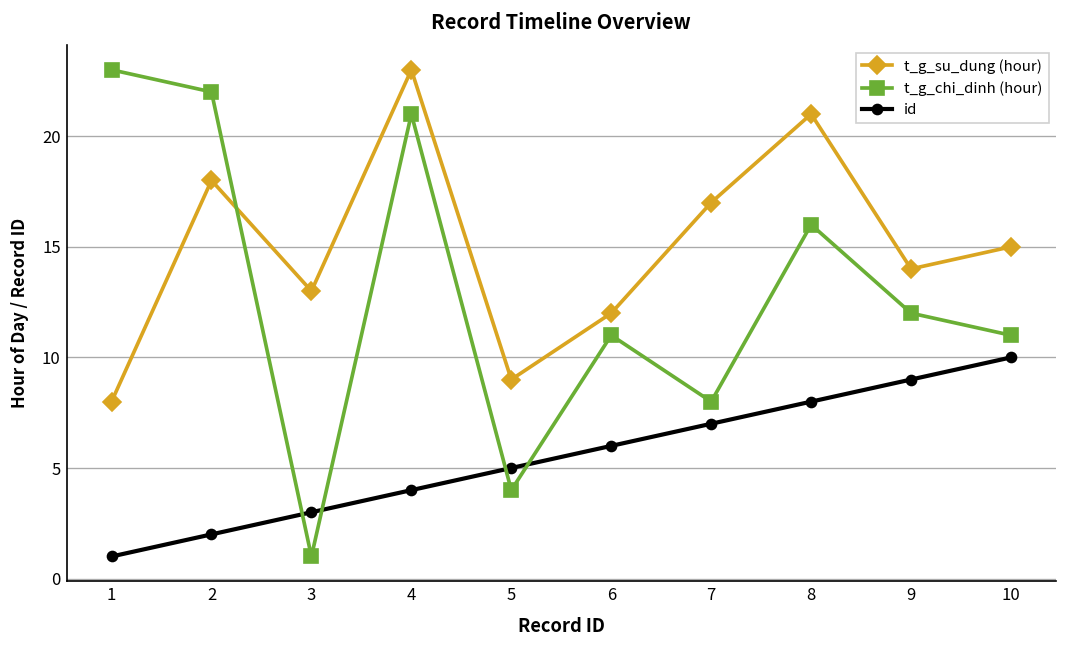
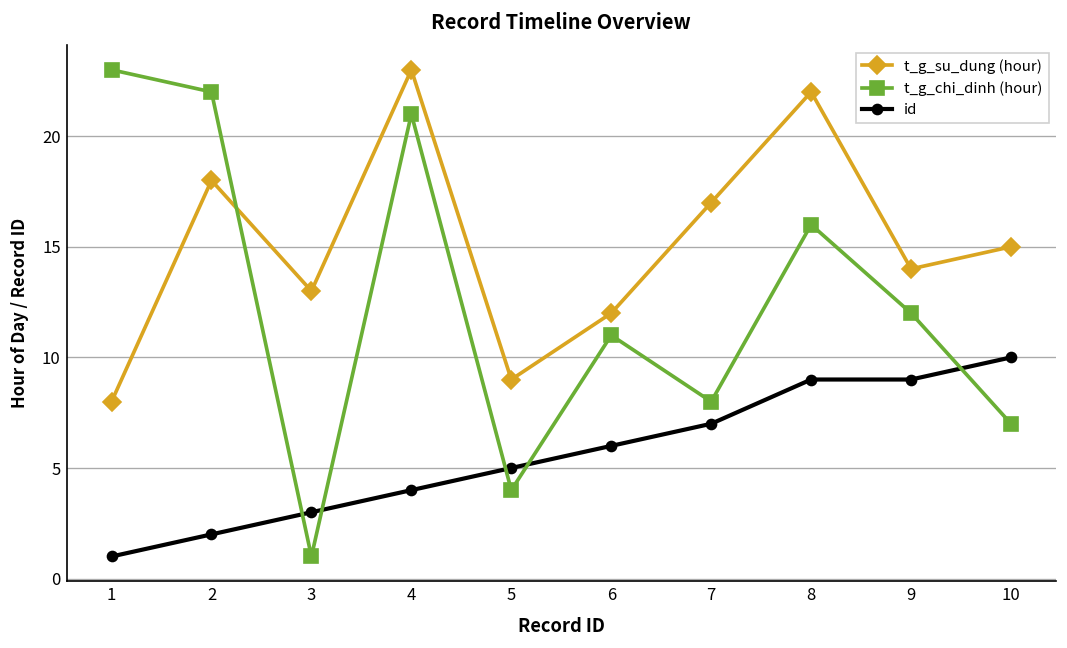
  {
    "t_g_su_dung (hour)": {
      "1": 8,
      "2": 18,
      "3": 13,
      "4": 23,
      "5": 9,
      "6": 12,
      "7": 17,
-     "8": 21,
+     "8": 22,
      "9": 14,
      "10": 15
    },
    "t_g_chi_dinh (hour)": {
      "1": 23,
      "2": 22,
      "3": 1,
      "4": 21,
      "5": 4,
      "6": 11,
      "7": 8,
      "8": 16,
      "9": 12,
-     "10": 11
+     "10": 7
    },
    "id": {
      "1": 1,
      "2": 2,
      "3": 3,
      "4": 4,
      "5": 5,
      "6": 6,
      "7": 7,
-     "8": 8,
+     "8": 9,
      "9": 9,
      "10": 10
    }
  }
